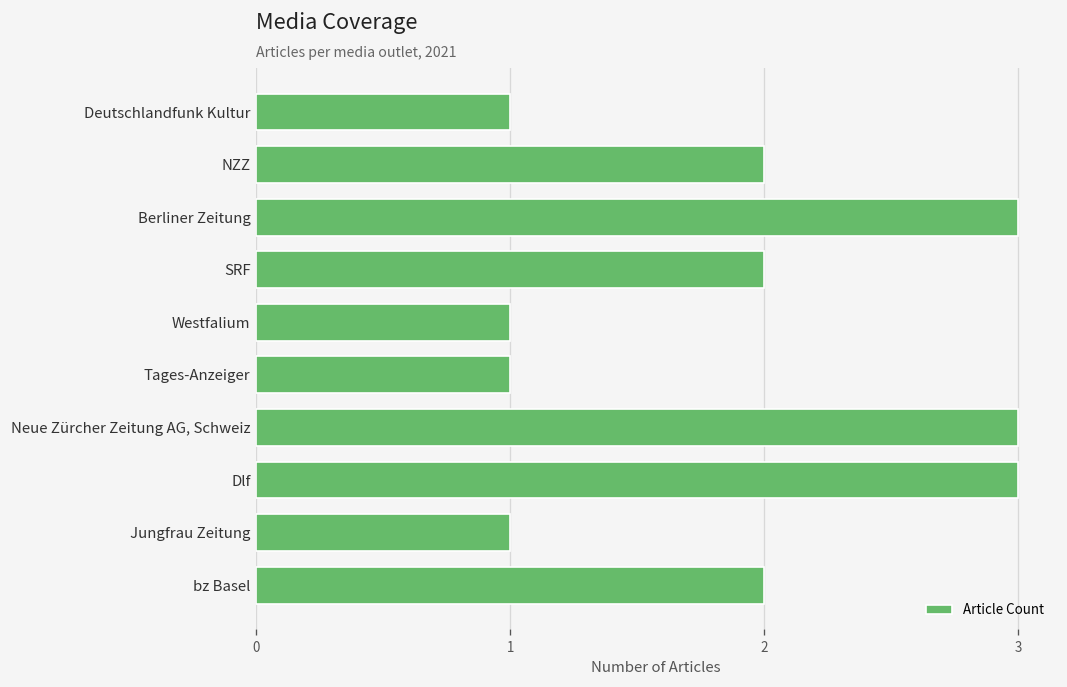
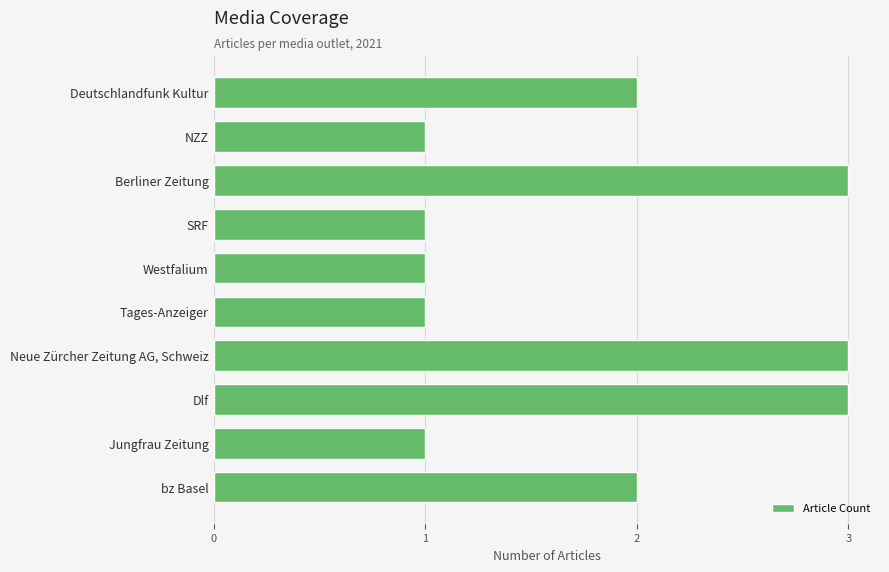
  {
-   "Deutschlandfunk Kultur": 1,
-   "NZZ": 2,
+   "Deutschlandfunk Kultur": 2,
+   "NZZ": 1,
    "Berliner Zeitung": 3,
-   "SRF": 2,
+   "SRF": 1,
    "Westfalium": 1,
    "Tages-Anzeiger": 1,
    "Neue Zürcher Zeitung AG, Schweiz": 3,
    "Dlf": 3,
    "Jungfrau Zeitung": 1,
    "bz Basel": 2
  }
